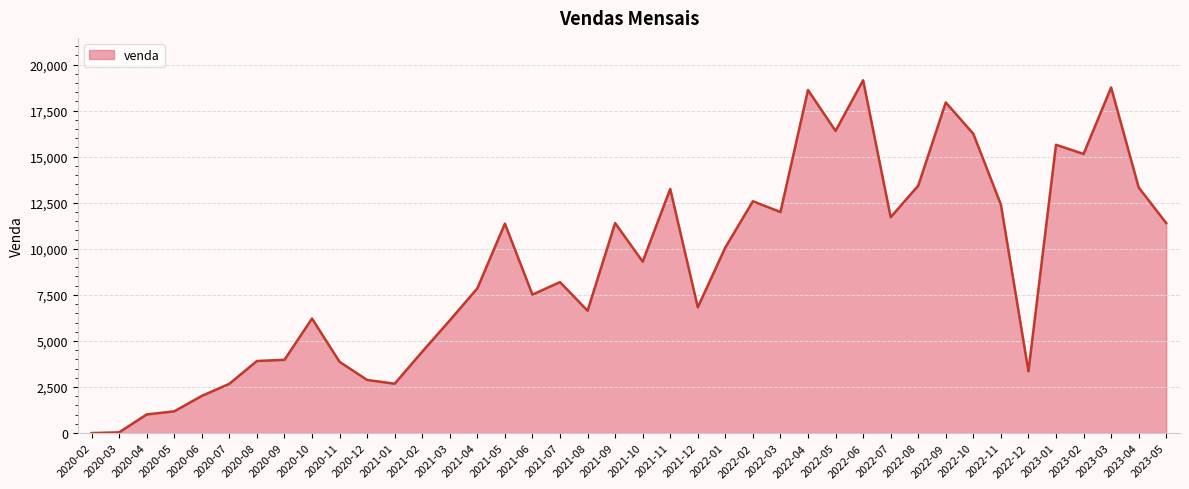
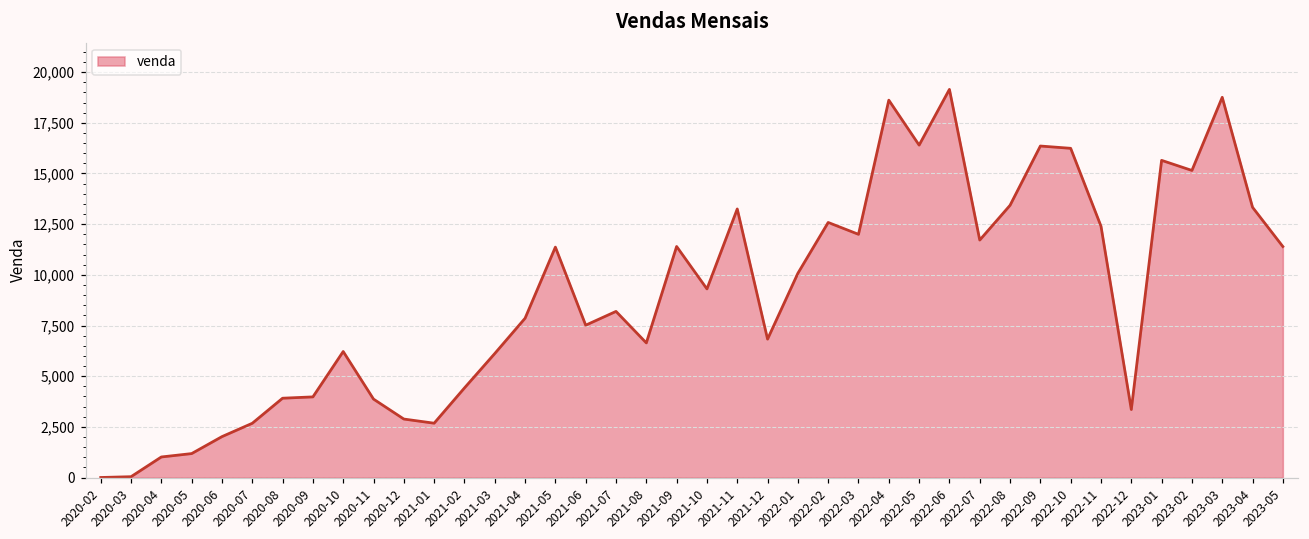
  {
    "2020-02": "0",
    "2020-03": "0",
    "2020-04": "1,000",
    "2020-05": "1,200",
    "2020-06": "2,000",
    "2020-07": "2,700",
    "2020-08": "3,900",
    "2020-09": "4,000",
    "2020-10": "6,200",
    "2020-11": "3,900",
    "2020-12": "2,900",
    "2021-01": "2,700",
    "2021-02": "4,400",
    "2021-03": "6,100",
    "2021-04": "7,900",
    "2021-05": "11,400",
    "2021-06": "7,500",
    "2021-07": "8,200",
    "2021-08": "6,600",
    "2021-09": "11,400",
    "2021-10": "9,300",
    "2021-11": "13,300",
    "2021-12": "6,800",
    "2022-01": "10,100",
    "2022-02": "12,600",
    "2022-03": "12,000",
    "2022-04": "18,600",
    "2022-05": "16,400",
    "2022-06": "19,200",
    "2022-07": "11,700",
    "2022-08": "13,400",
-   "2022-09": "17,900",
+   "2022-09": "16,400",
    "2022-10": "16,200",
    "2022-11": "12,400",
    "2022-12": "3,400",
    "2023-01": "15,600",
    "2023-02": "15,200",
    "2023-03": "18,800",
    "2023-04": "13,300",
    "2023-05": "11,400"
  }
